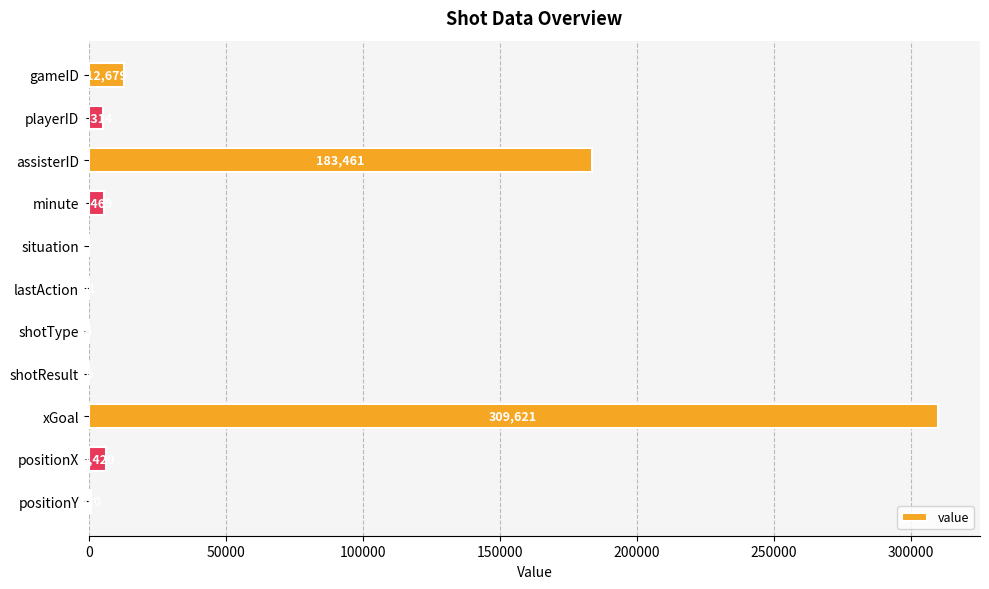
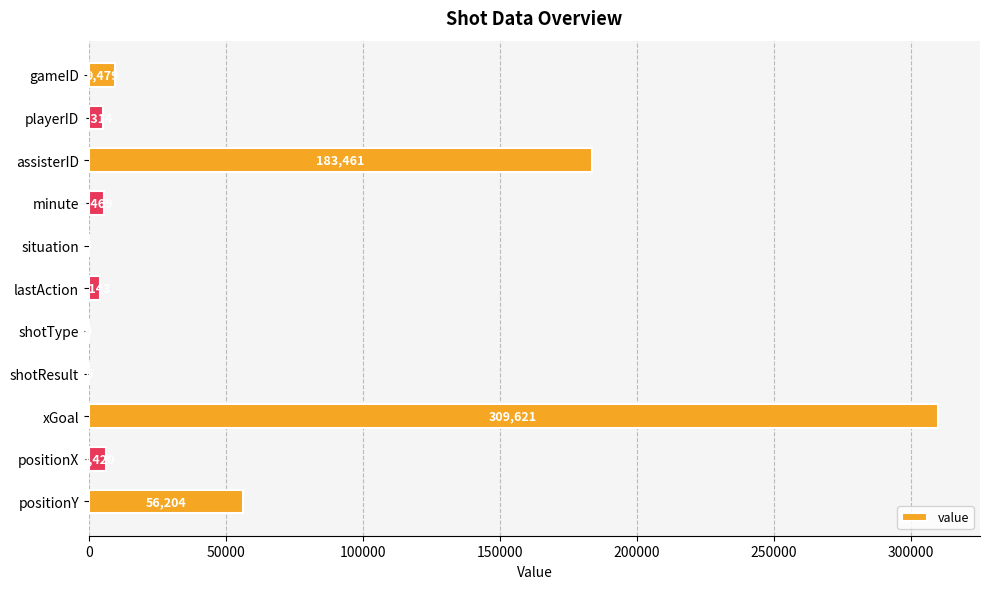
  {
-   "gameID": "12,679",
+   "gameID": "9,479",
    "assisterID": "183,461",
-   "lastAction": "0",
+   "lastAction": "4000",
    "xGoal": "309,621",
-   "positionY": "1000"
+   "positionY": "56000"
  }
